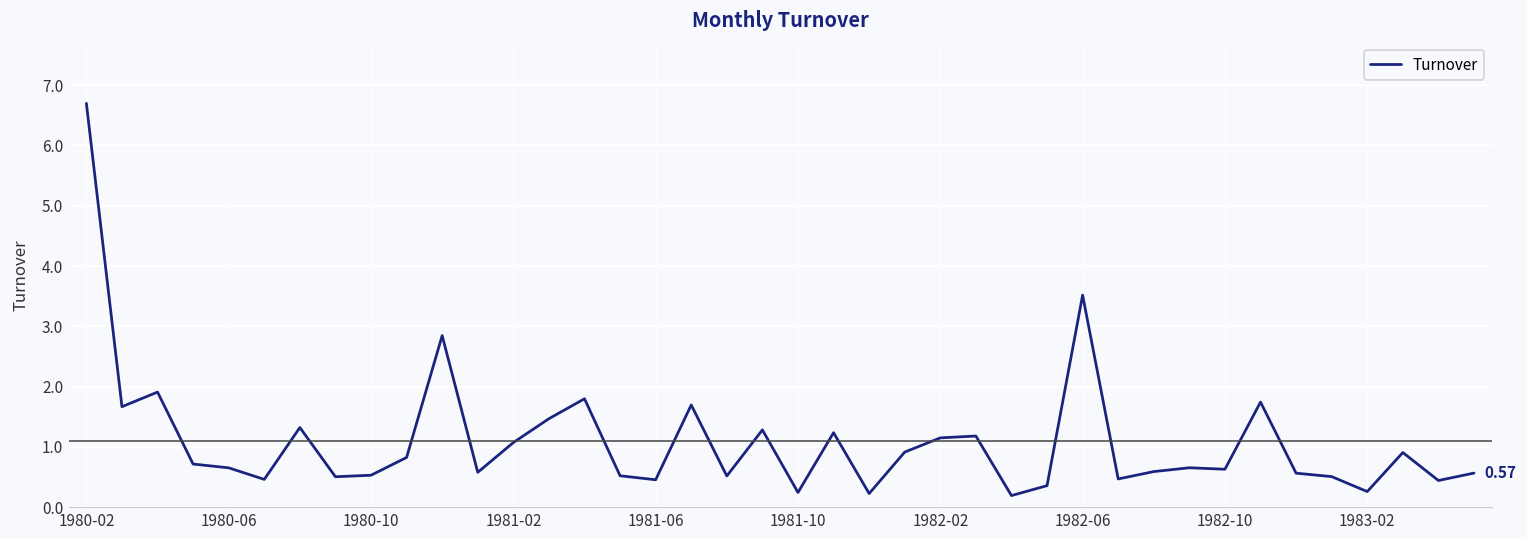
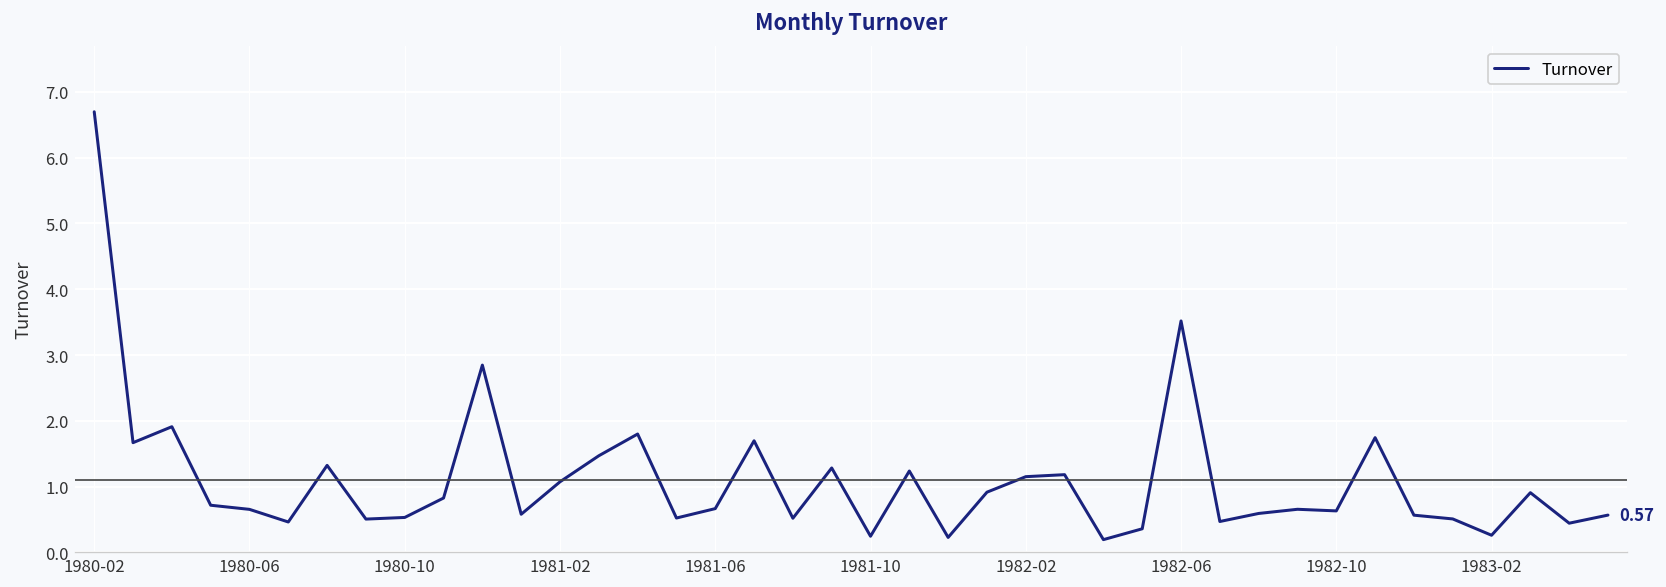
  {
    "1980-02": 6.7,
    "1980-06": 0.7,
    "1980-10": 0.5,
    "1981-02": 1.1,
-   "1981-06": 0.5,
+   "1981-06": 0.7,
    "1981-10": 0.2,
    "1982-02": 1.2,
    "1982-06": 3.5,
    "1982-10": 0.6,
    "1983-02": 0.3
  }
